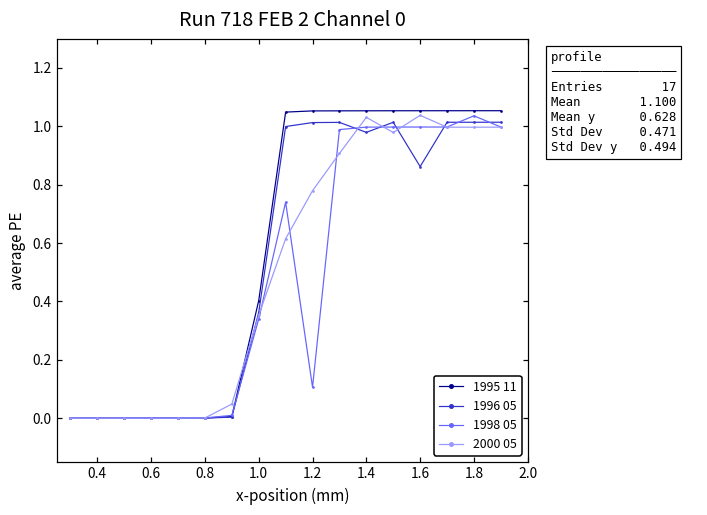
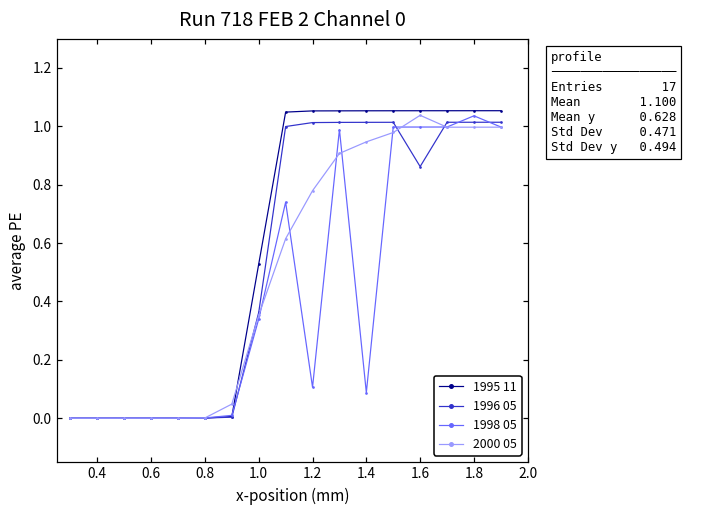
  {
    "1995 11": {
-     "1.0": 0.40,
+     "1.0": 0.53,
      "1.2": 1.05,
      "1.4": 1.05,
      "1.6": 1.05,
      "1.8": 1.05
    },
    "1996 05": {
      "1.2": 1.01,
-     "1.4": 0.98,
+     "1.4": 1.01,
      "1.6": 0.86,
      "1.8": 1.01
    },
    "1998 05": {
      "1.0": 0.34,
      "1.2": 0.11,
-     "1.4": 1.00,
+     "1.4": 0.09,
      "1.6": 1.00,
      "1.8": 1.04
    },
    "2000 05": {
      "1.2": 0.78,
-     "1.4": 1.03,
+     "1.4": 0.95,
      "1.6": 1.04,
      "1.8": 1.00
    }
  }
